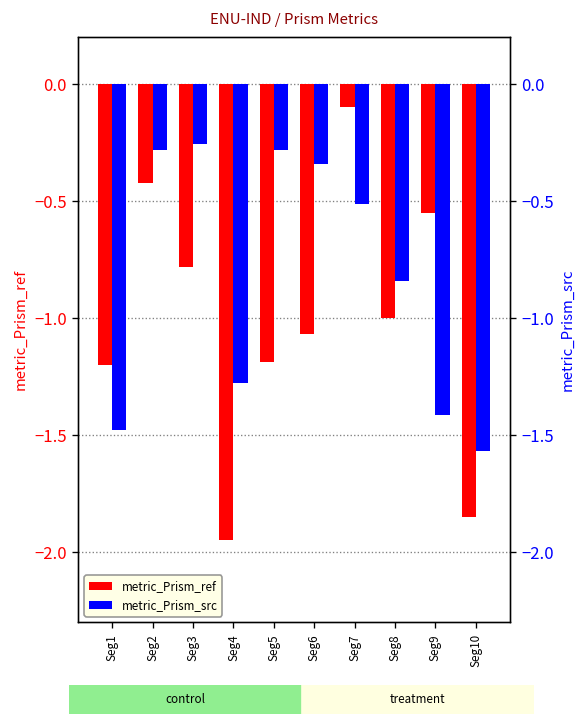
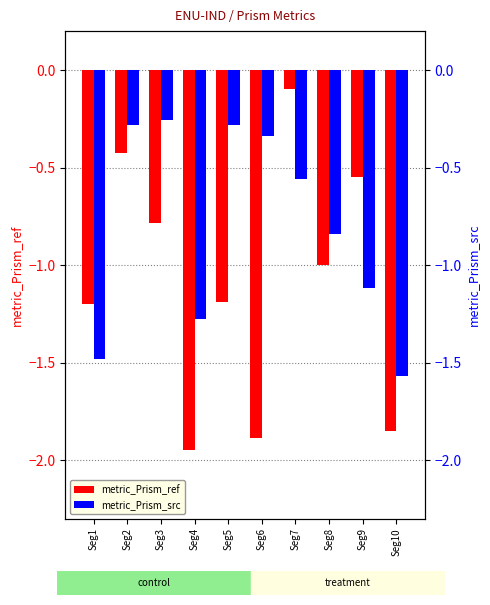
  {
    "metric_Prism_ref": {
      "Seg1": -1.20,
      "Seg2": -0.42,
      "Seg3": -0.78,
      "Seg4": -1.95,
      "Seg5": -1.19,
-     "Seg6": -1.07,
+     "Seg6": -1.89,
      "Seg7": -0.10,
      "Seg8": -1.00,
      "Seg9": -0.55,
      "Seg10": -1.85
    },
    "metric_Prism_src": {
      "Seg1": -1.48,
      "Seg2": -0.28,
      "Seg3": -0.25,
      "Seg4": -1.28,
      "Seg5": -0.28,
      "Seg6": -0.34,
-     "Seg7": -0.51,
+     "Seg7": -0.56,
      "Seg8": -0.84,
-     "Seg9": -1.41,
+     "Seg9": -1.12,
      "Seg10": -1.57
    }
  }
